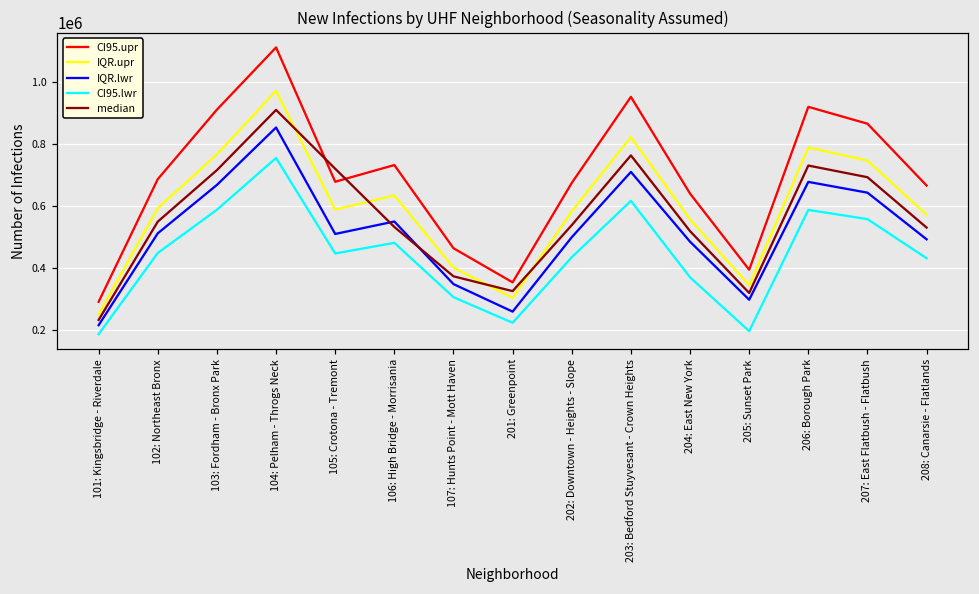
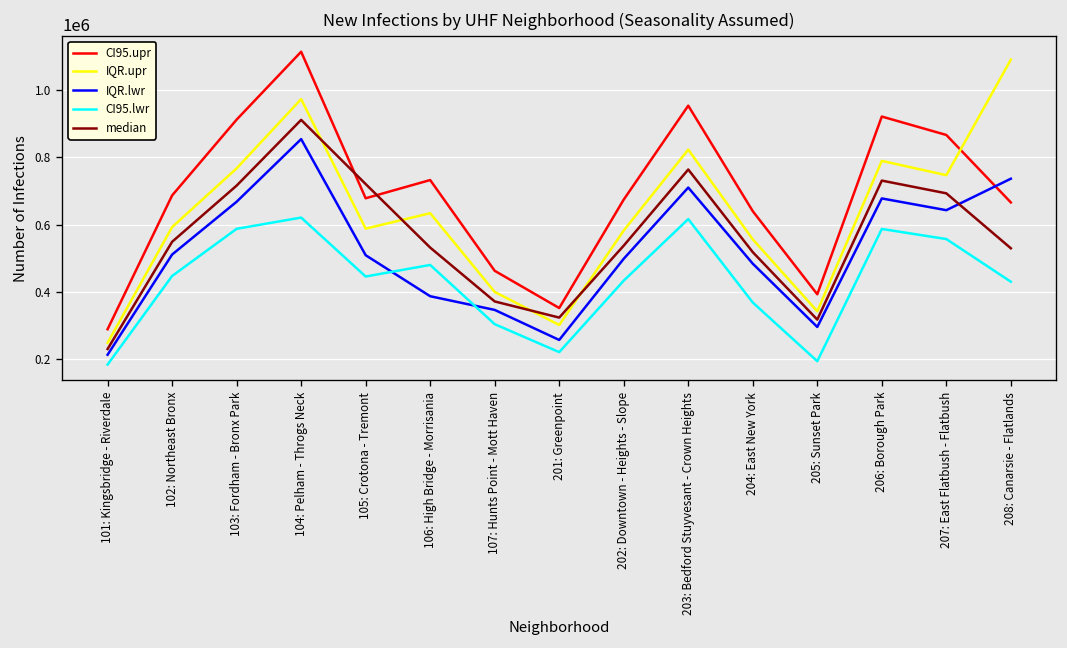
  {
    "CI95.upr": {
      "101: Kingsbridge - Riverdale": 290000,
      "102: Northeast Bronx": 690000,
      "103: Fordham - Bronx Park": 910000,
      "104: Pelham - Throgs Neck": 1110000,
      "105: Crotona - Tremont": 680000,
      "106: High Bridge - Morrisania": 730000,
      "107: Hunts Point - Mott Haven": 460000,
      "201: Greenpoint": 350000,
      "202: Downtown - Heights - Slope": 670000,
      "203: Bedford Stuyvesant - Crown Heights": 950000,
      "204: East New York": 640000,
      "205: Sunset Park": 390000,
      "206: Borough Park": 920000,
      "207: East Flatbush - Flatbush": 870000,
      "208: Canarsie - Flatlands": 670000
    },
    "IQR.upr": {
      "101: Kingsbridge - Riverdale": 250000,
      "102: Northeast Bronx": 590000,
      "103: Fordham - Bronx Park": 770000,
      "104: Pelham - Throgs Neck": 970000,
      "105: Crotona - Tremont": 590000,
      "106: High Bridge - Morrisania": 630000,
      "107: Hunts Point - Mott Haven": 400000,
      "201: Greenpoint": 300000,
      "202: Downtown - Heights - Slope": 580000,
      "203: Bedford Stuyvesant - Crown Heights": 820000,
      "204: East New York": 560000,
      "205: Sunset Park": 340000,
      "206: Borough Park": 790000,
      "207: East Flatbush - Flatbush": 750000,
-     "208: Canarsie - Flatlands": 570000
+     "208: Canarsie - Flatlands": 1090000
    },
    "IQR.lwr": {
      "101: Kingsbridge - Riverdale": 210000,
      "102: Northeast Bronx": 510000,
      "103: Fordham - Bronx Park": 670000,
      "104: Pelham - Throgs Neck": 850000,
      "105: Crotona - Tremont": 510000,
-     "106: High Bridge - Morrisania": 550000,
+     "106: High Bridge - Morrisania": 390000,
      "107: Hunts Point - Mott Haven": 350000,
      "201: Greenpoint": 260000,
      "202: Downtown - Heights - Slope": 500000,
      "203: Bedford Stuyvesant - Crown Heights": 710000,
      "204: East New York": 480000,
      "205: Sunset Park": 300000,
      "206: Borough Park": 680000,
      "207: East Flatbush - Flatbush": 640000,
-     "208: Canarsie - Flatlands": 490000
+     "208: Canarsie - Flatlands": 740000
    },
    "CI95.lwr": {
      "101: Kingsbridge - Riverdale": 180000,
      "102: Northeast Bronx": 450000,
      "103: Fordham - Bronx Park": 590000,
-     "104: Pelham - Throgs Neck": 750000,
+     "104: Pelham - Throgs Neck": 620000,
      "105: Crotona - Tremont": 450000,
      "106: High Bridge - Morrisania": 480000,
      "107: Hunts Point - Mott Haven": 300000,
      "201: Greenpoint": 220000,
      "202: Downtown - Heights - Slope": 430000,
      "203: Bedford Stuyvesant - Crown Heights": 620000,
      "204: East New York": 370000,
      "205: Sunset Park": 190000,
      "206: Borough Park": 590000,
      "207: East Flatbush - Flatbush": 560000,
      "208: Canarsie - Flatlands": 430000
    },
    "median": {
      "101: Kingsbridge - Riverdale": 230000,
      "102: Northeast Bronx": 550000,
      "103: Fordham - Bronx Park": 720000,
      "104: Pelham - Throgs Neck": 910000,
      "105: Crotona - Tremont": 720000,
      "106: High Bridge - Morrisania": 530000,
      "107: Hunts Point - Mott Haven": 370000,
      "201: Greenpoint": 320000,
      "202: Downtown - Heights - Slope": 540000,
      "203: Bedford Stuyvesant - Crown Heights": 760000,
      "204: East New York": 520000,
      "205: Sunset Park": 320000,
      "206: Borough Park": 730000,
      "207: East Flatbush - Flatbush": 690000,
      "208: Canarsie - Flatlands": 530000
    }
  }
